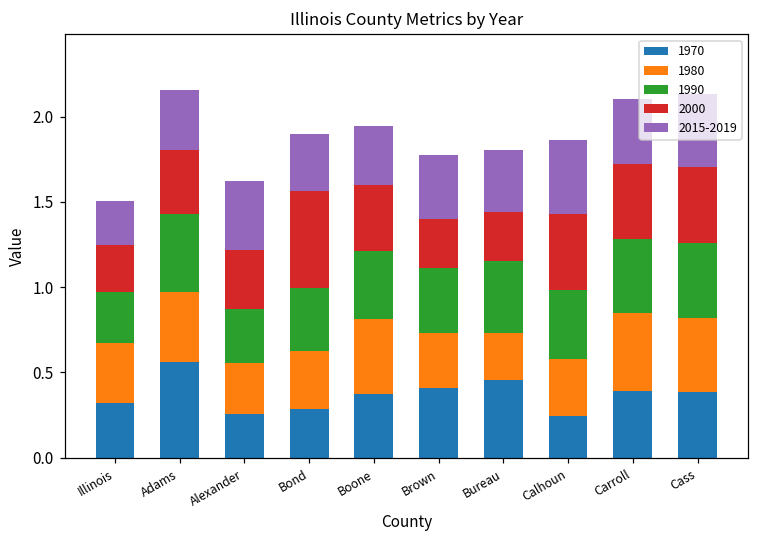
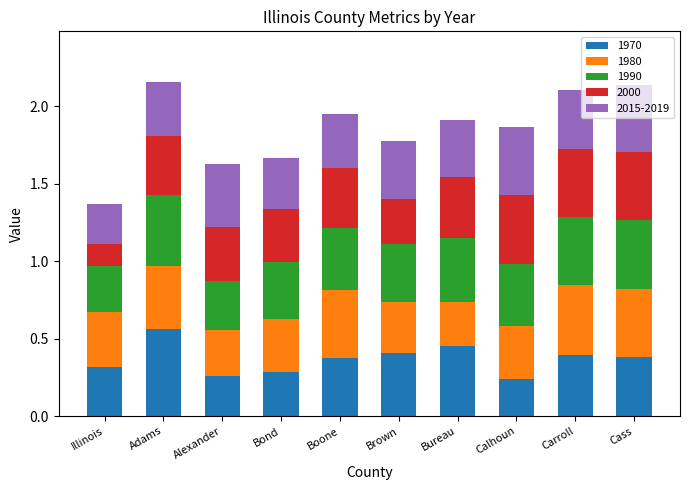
  {
    "1970": {
      "Illinois": 0.32,
      "Adams": 0.56,
      "Alexander": 0.26,
      "Bond": 0.28,
      "Boone": 0.37,
      "Brown": 0.41,
      "Bureau": 0.45,
      "Calhoun": 0.24,
      "Carroll": 0.39,
      "Cass": 0.38
    },
    "1980": {
      "Illinois": 0.35,
      "Adams": 0.41,
      "Alexander": 0.30,
      "Bond": 0.35,
      "Boone": 0.44,
      "Brown": 0.33,
      "Bureau": 0.28,
      "Calhoun": 0.34,
      "Carroll": 0.46,
      "Cass": 0.44
    },
    "1990": {
      "Illinois": 0.30,
      "Adams": 0.46,
      "Alexander": 0.31,
      "Bond": 0.37,
      "Boone": 0.40,
      "Brown": 0.38,
      "Bureau": 0.42,
      "Calhoun": 0.40,
      "Carroll": 0.44,
      "Cass": 0.44
    },
    "2000": {
-     "Illinois": 0.28,
+     "Illinois": 0.14,
      "Adams": 0.38,
      "Alexander": 0.35,
-     "Bond": 0.57,
+     "Bond": 0.34,
      "Boone": 0.38,
      "Brown": 0.29,
-     "Bureau": 0.29,
+     "Bureau": 0.39,
      "Calhoun": 0.45,
      "Carroll": 0.44,
      "Cass": 0.44
    },
    "2015-2019": {
      "Illinois": 0.26,
      "Adams": 0.35,
      "Alexander": 0.41,
      "Bond": 0.33,
      "Boone": 0.35,
      "Brown": 0.38,
      "Bureau": 0.37,
      "Calhoun": 0.43,
      "Carroll": 0.38
    }
  }
